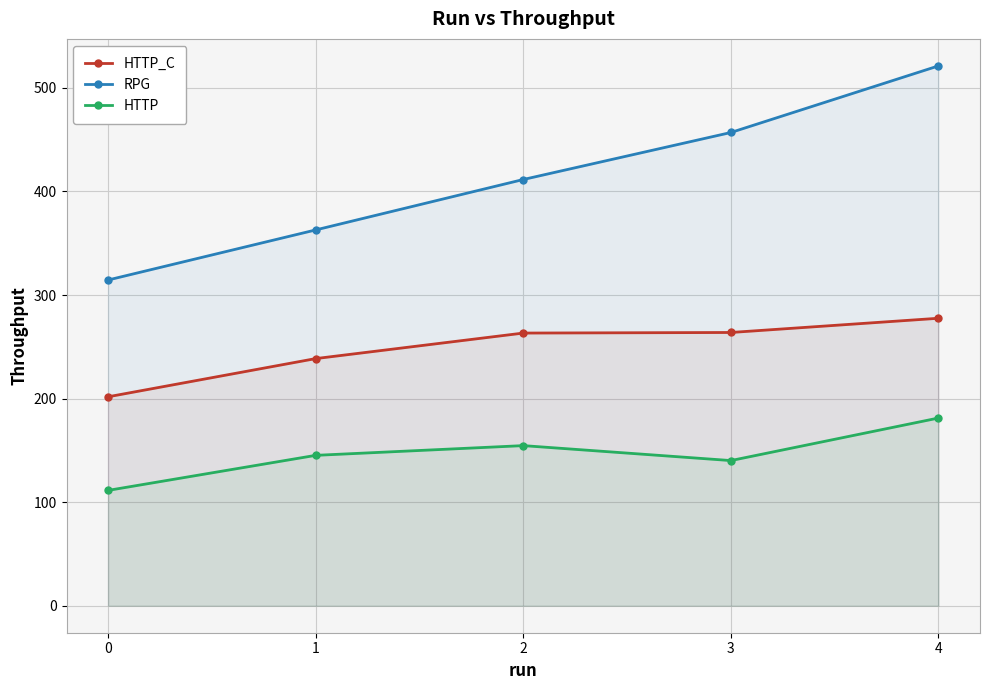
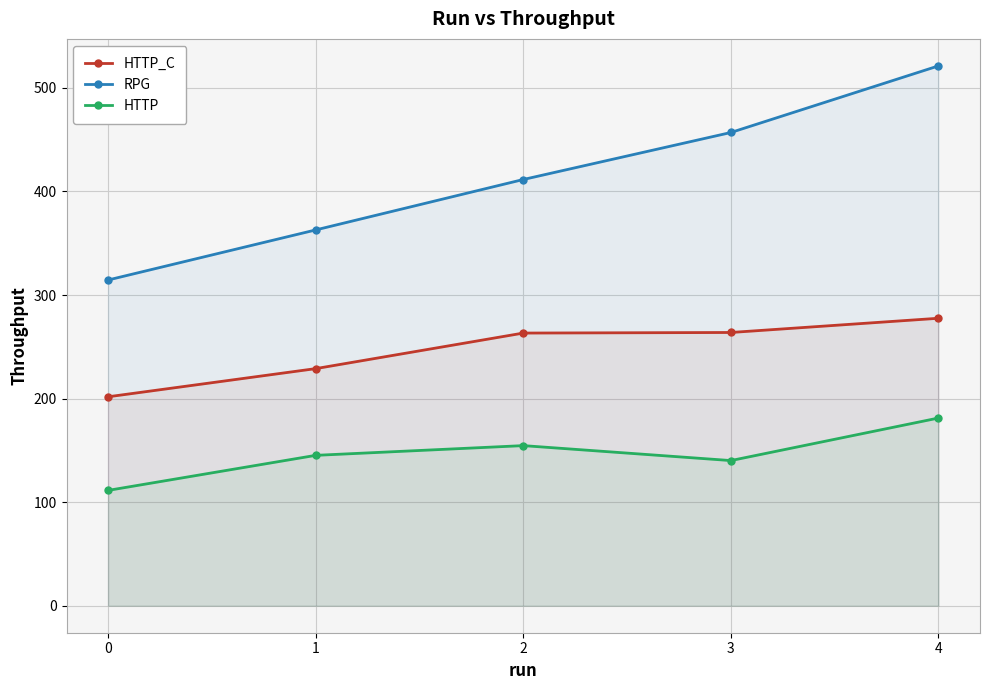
  {
    "HTTP_C": {
      "0": 202,
-     "1": 239,
+     "1": 229,
      "2": 263,
      "3": 264,
      "4": 278
    },
    "RPG": {
      "0": 315,
      "1": 363,
      "2": 412,
      "3": 457,
      "4": 521
    },
    "HTTP": {
      "0": 111,
      "1": 145,
      "2": 155,
      "3": 140,
      "4": 181
    }
  }
